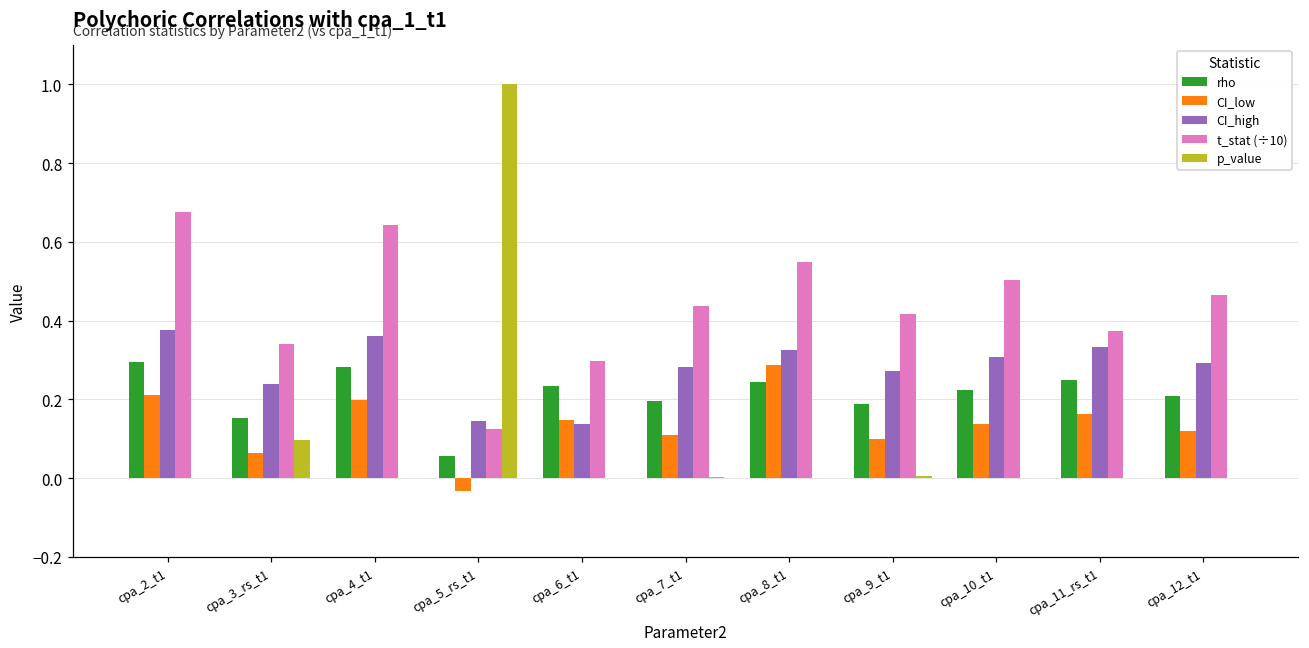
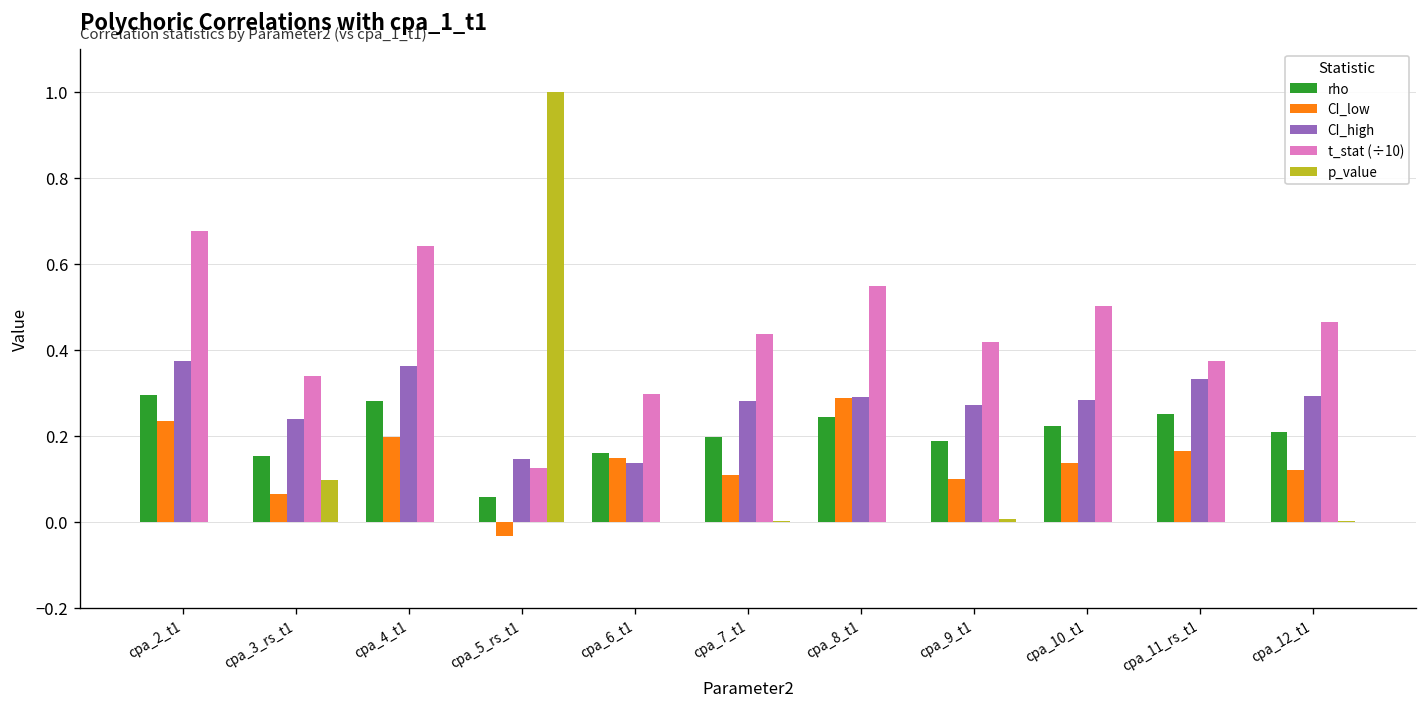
  {
    "rho": {
      "cpa_2_t1": 0.30,
      "cpa_3_rs_t1": 0.15,
      "cpa_4_t1": 0.28,
      "cpa_5_rs_t1": 0.06,
-     "cpa_6_t1": 0.23,
+     "cpa_6_t1": 0.16,
      "cpa_7_t1": 0.20,
      "cpa_8_t1": 0.24,
      "cpa_9_t1": 0.19,
      "cpa_10_t1": 0.22,
      "cpa_11_rs_t1": 0.25,
      "cpa_12_t1": 0.21
    },
    "CI_low": {
-     "cpa_2_t1": 0.21,
+     "cpa_2_t1": 0.23,
      "cpa_3_rs_t1": 0.06,
      "cpa_4_t1": 0.20,
      "cpa_5_rs_t1": -0.03,
      "cpa_6_t1": 0.15,
      "cpa_7_t1": 0.11,
      "cpa_8_t1": 0.29,
      "cpa_9_t1": 0.10,
      "cpa_10_t1": 0.14,
      "cpa_11_rs_t1": 0.16,
      "cpa_12_t1": 0.12
    },
    "CI_high": {
      "cpa_2_t1": 0.37,
      "cpa_3_rs_t1": 0.24,
      "cpa_4_t1": 0.36,
      "cpa_5_rs_t1": 0.15,
      "cpa_6_t1": 0.14,
      "cpa_7_t1": 0.28,
-     "cpa_8_t1": 0.33,
+     "cpa_8_t1": 0.29,
      "cpa_9_t1": 0.27,
-     "cpa_10_t1": 0.31,
+     "cpa_10_t1": 0.28,
      "cpa_11_rs_t1": 0.33,
      "cpa_12_t1": 0.29
    },
    "t_stat (÷10)": {
      "cpa_2_t1": 0.68,
      "cpa_3_rs_t1": 0.34,
      "cpa_4_t1": 0.64,
      "cpa_5_rs_t1": 0.12,
      "cpa_6_t1": 0.30,
      "cpa_7_t1": 0.44,
      "cpa_8_t1": 0.55,
      "cpa_9_t1": 0.42,
      "cpa_10_t1": 0.50,
      "cpa_11_rs_t1": 0.37,
      "cpa_12_t1": 0.46
    },
    "p_value": {
      "cpa_3_rs_t1": 0.10,
      "cpa_5_rs_t1": 1.00
    }
  }
